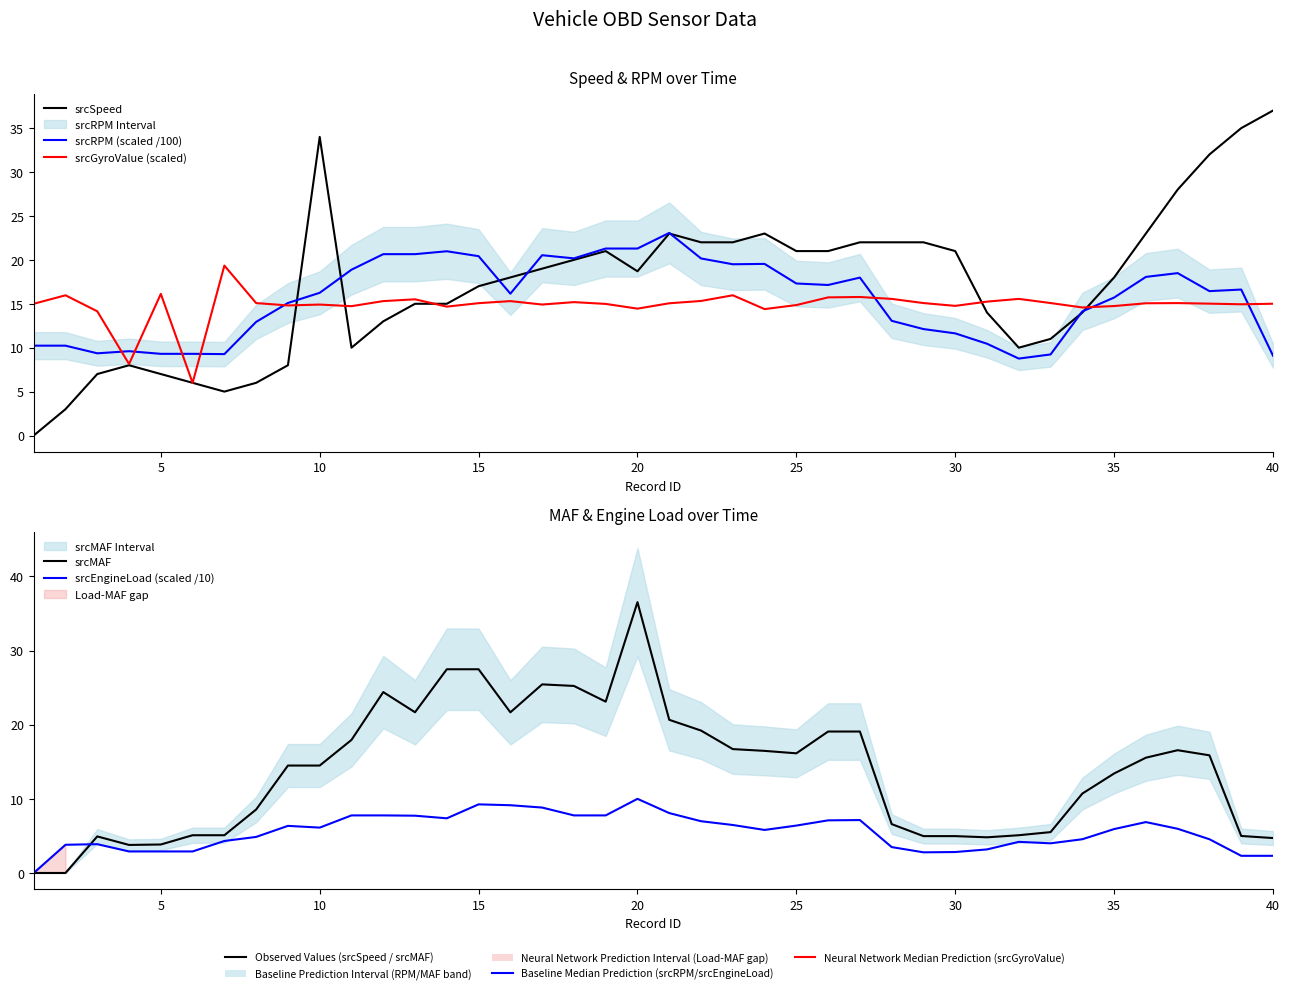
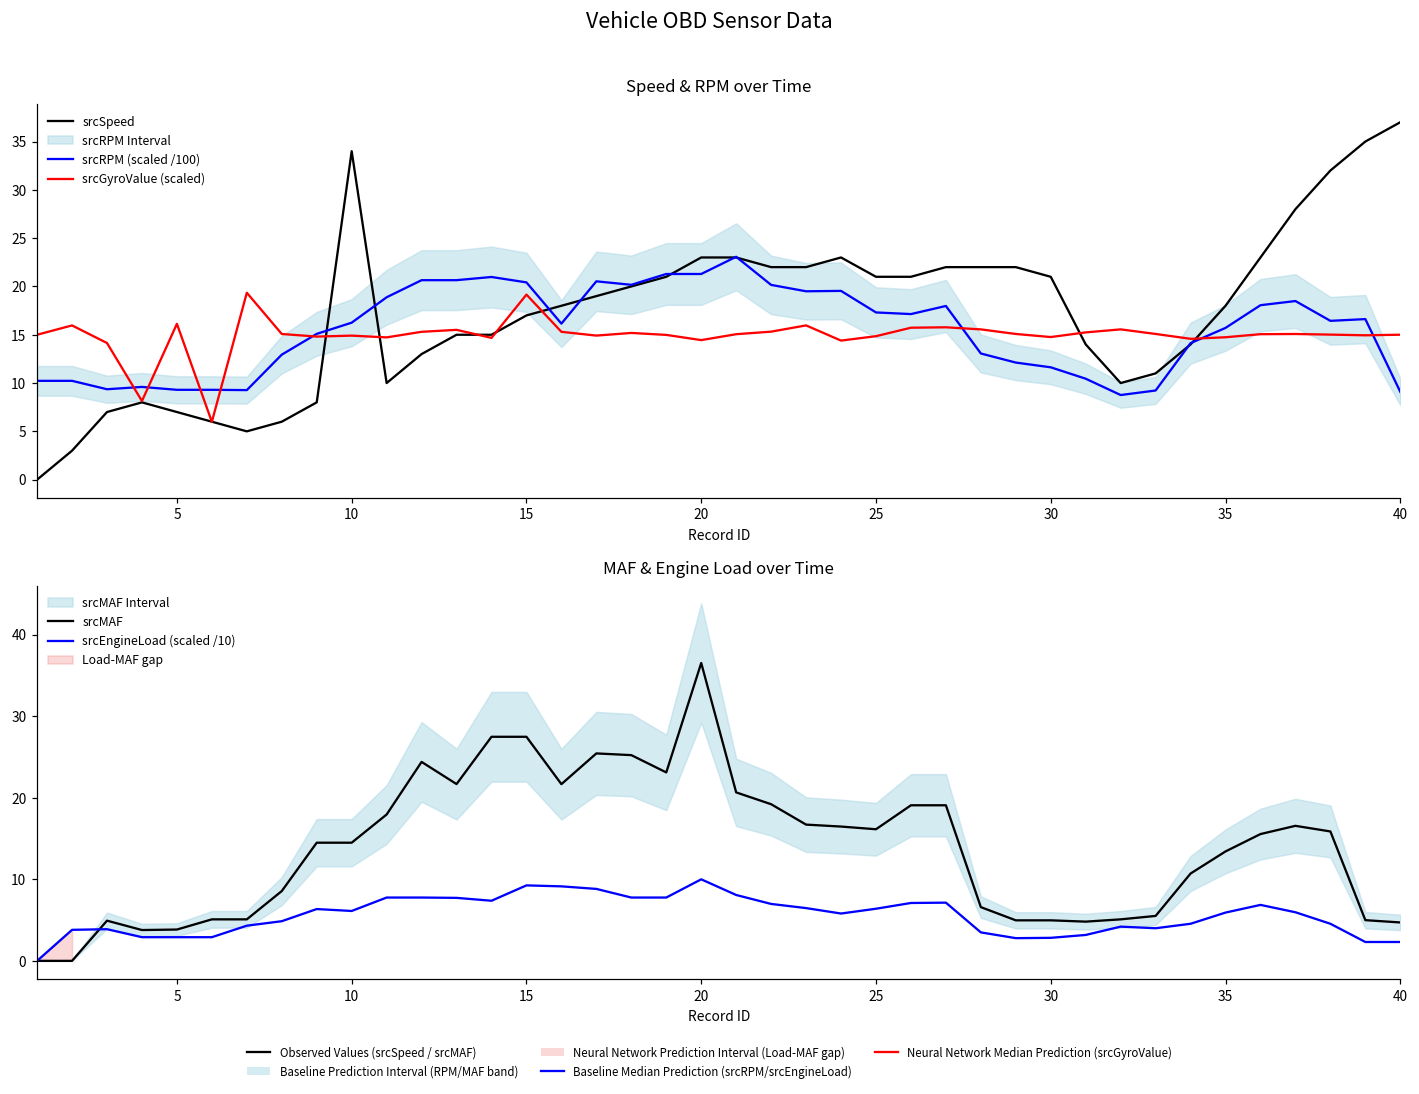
  {
    "Speed & RPM over Time": {
      "srcSpeed": {
        "5": 7,
        "10": 34,
        "15": 17,
-       "20": 19,
+       "20": 23,
        "25": 21,
        "30": 21,
        "40": 37
      },
      "srcRPM (scaled /100)": {
        "5": 9,
        "10": 16,
        "15": 20,
        "20": 21,
        "25": 17,
        "30": 12,
        "35": 16,
        "40": 9
      },
      "srcGyroValue (scaled)": {
        "5": 16,
        "10": 15,
-       "15": 15,
+       "15": 19,
        "20": 14,
        "25": 15,
        "30": 15,
        "35": 15,
        "40": 15
      }
    },
    "MAF & Engine Load over Time": {
      "srcMAF": {
        "5": 4,
        "10": 14,
        "15": 27,
        "20": 37,
        "25": 16,
        "30": 5,
        "35": 13,
        "40": 5
      },
      "srcEngineLoad (scaled /10)": {
        "5": 3,
        "10": 6,
        "15": 9,
        "20": 10,
        "25": 6,
        "30": 3,
        "35": 6,
        "40": 2
      }
    }
  }
